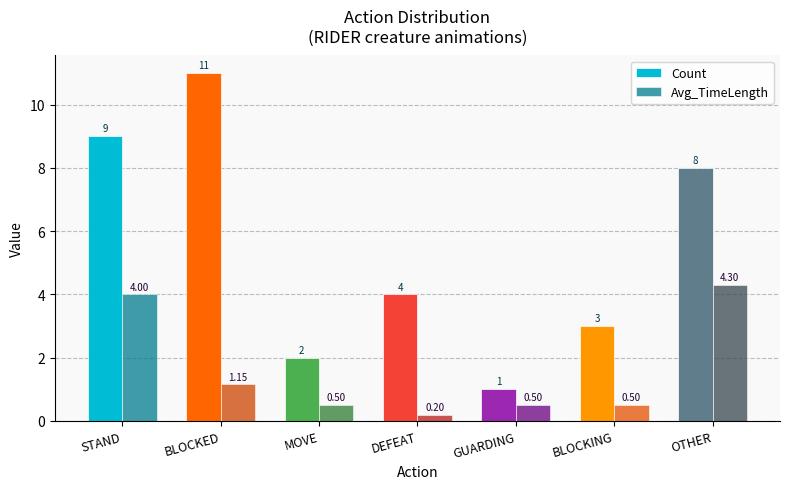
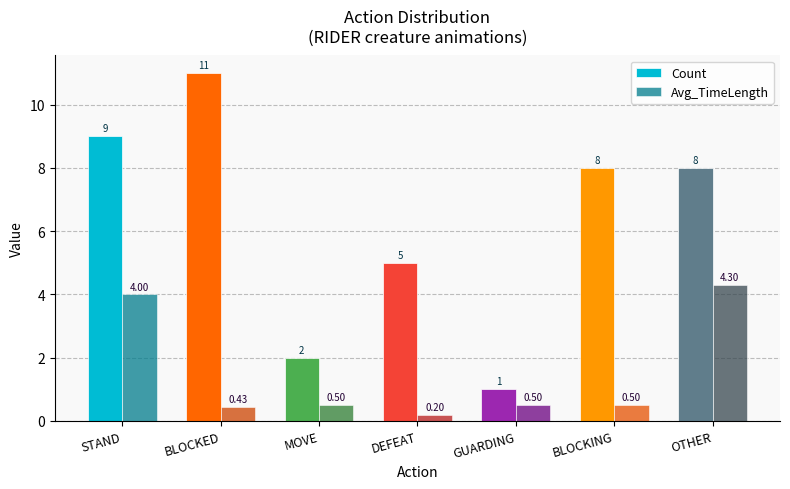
  {
    "Count": {
      "STAND": 9,
      "BLOCKED": 11,
      "MOVE": 2,
-     "DEFEAT": 4,
+     "DEFEAT": 5,
      "GUARDING": 1,
-     "BLOCKING": 3,
+     "BLOCKING": 8,
      "OTHER": 8
    },
    "Avg_TimeLength": {
      "STAND": 4.00,
-     "BLOCKED": 1.15,
+     "BLOCKED": 0.43,
      "MOVE": 0.50,
      "DEFEAT": 0.20,
      "GUARDING": 0.50,
      "BLOCKING": 0.50,
      "OTHER": 4.30
    }
  }
